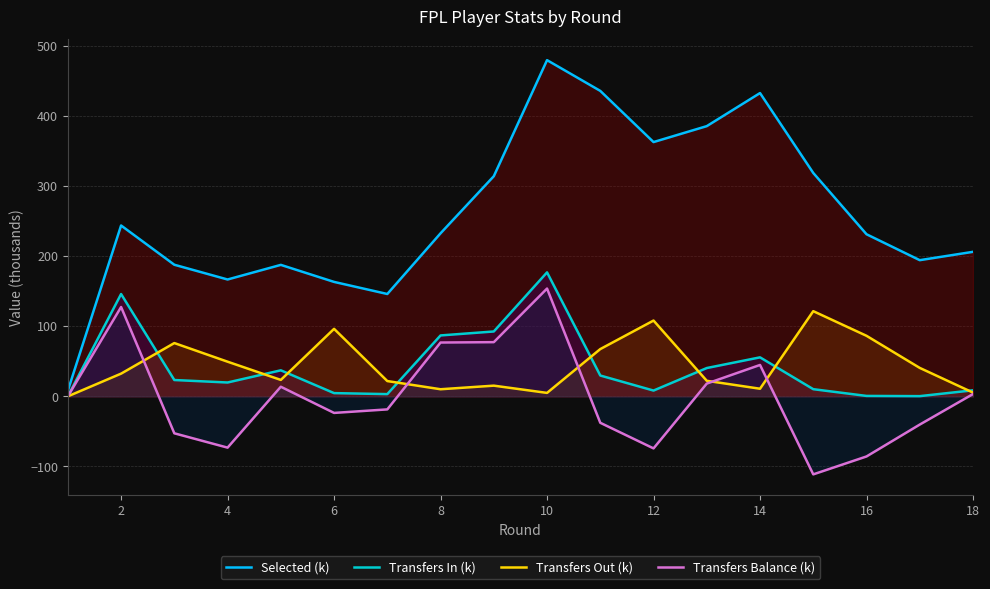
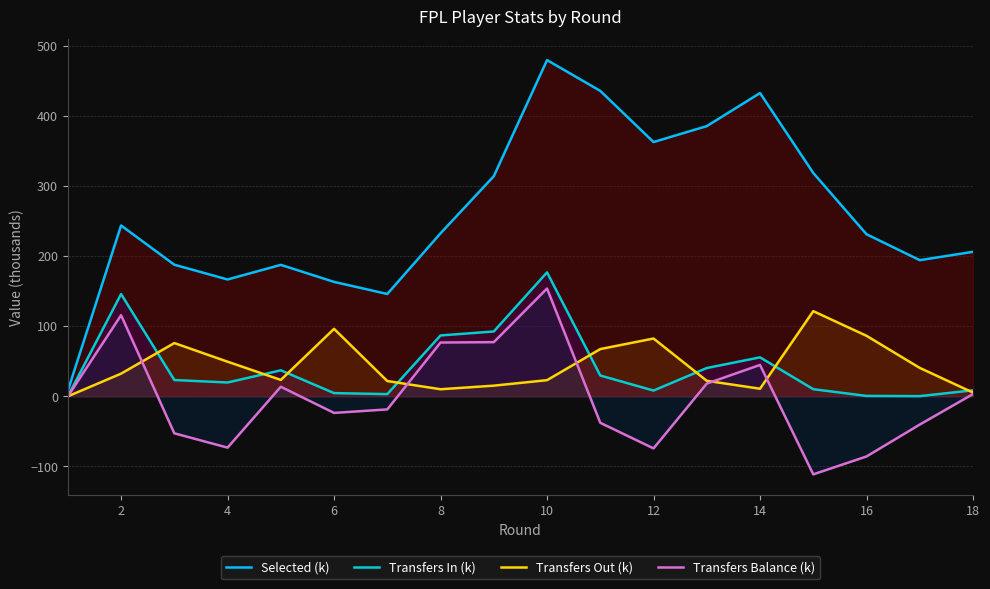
  {
    "Transfers Out (k)": {
      "2": 30,
      "4": 50,
      "6": 100,
      "8": 10,
-     "10": 0,
-     "12": 110,
+     "10": 20,
+     "12": 80,
      "14": 10,
      "16": 90
    },
    "Transfers Balance (k)": {
-     "2": 130,
+     "2": 120,
      "4": -70,
      "6": -20,
      "12": -70,
      "16": -90
    }
  }
